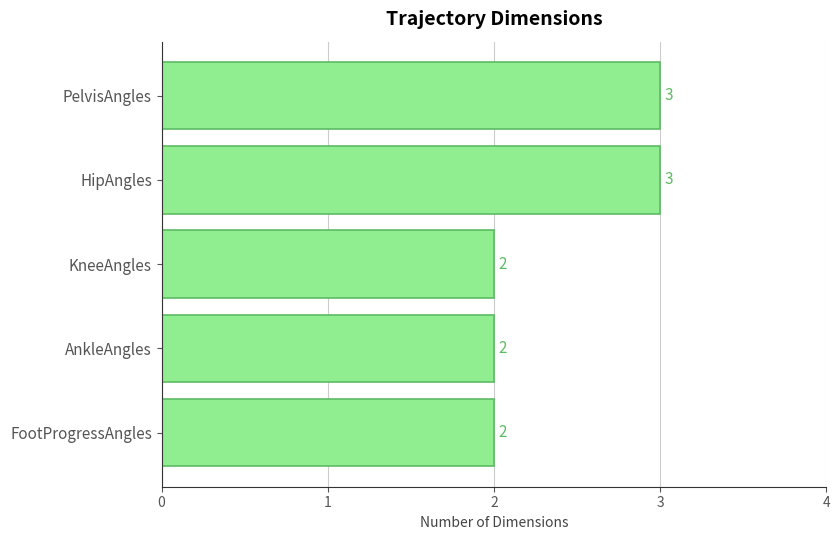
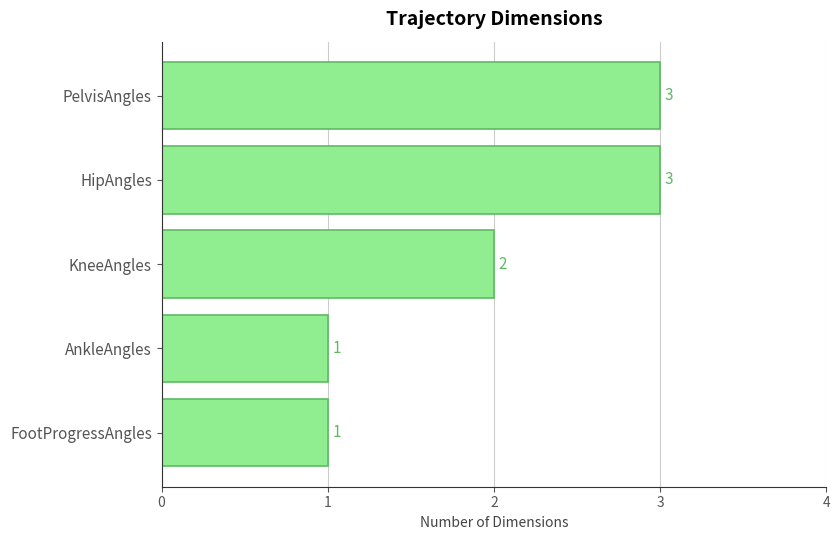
  {
    "PelvisAngles": 3,
    "HipAngles": 3,
    "KneeAngles": 2,
-   "AnkleAngles": 2,
-   "FootProgressAngles": 2
+   "AnkleAngles": 1,
+   "FootProgressAngles": 1
  }
